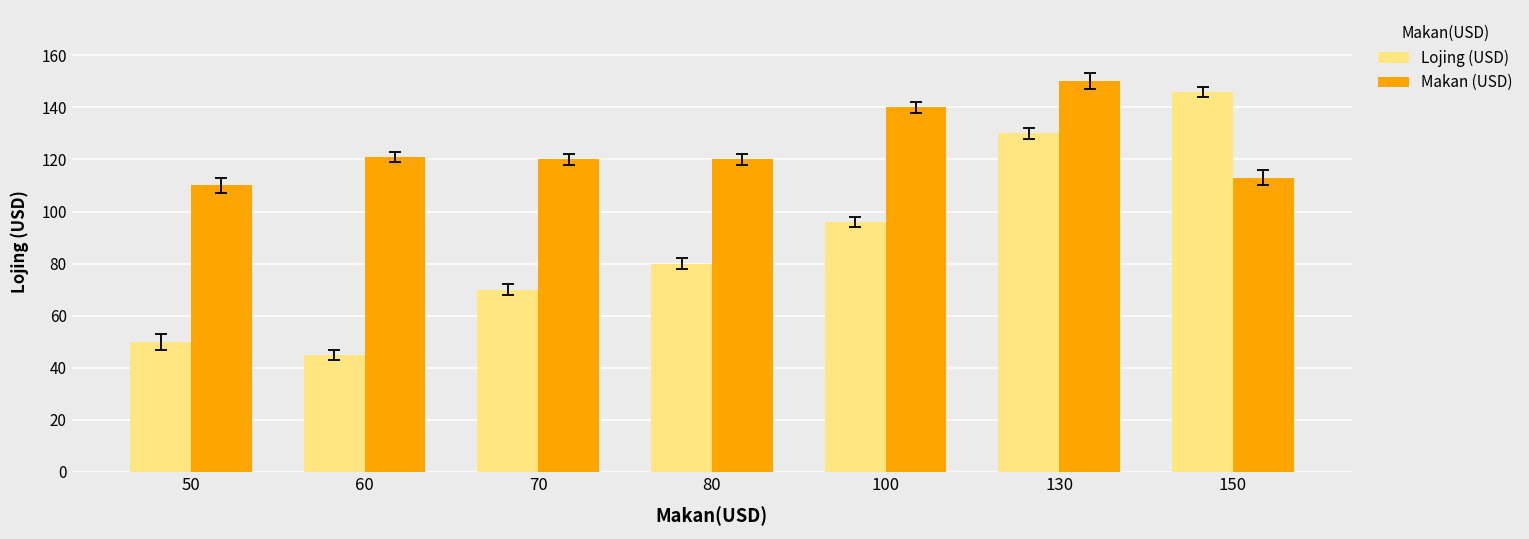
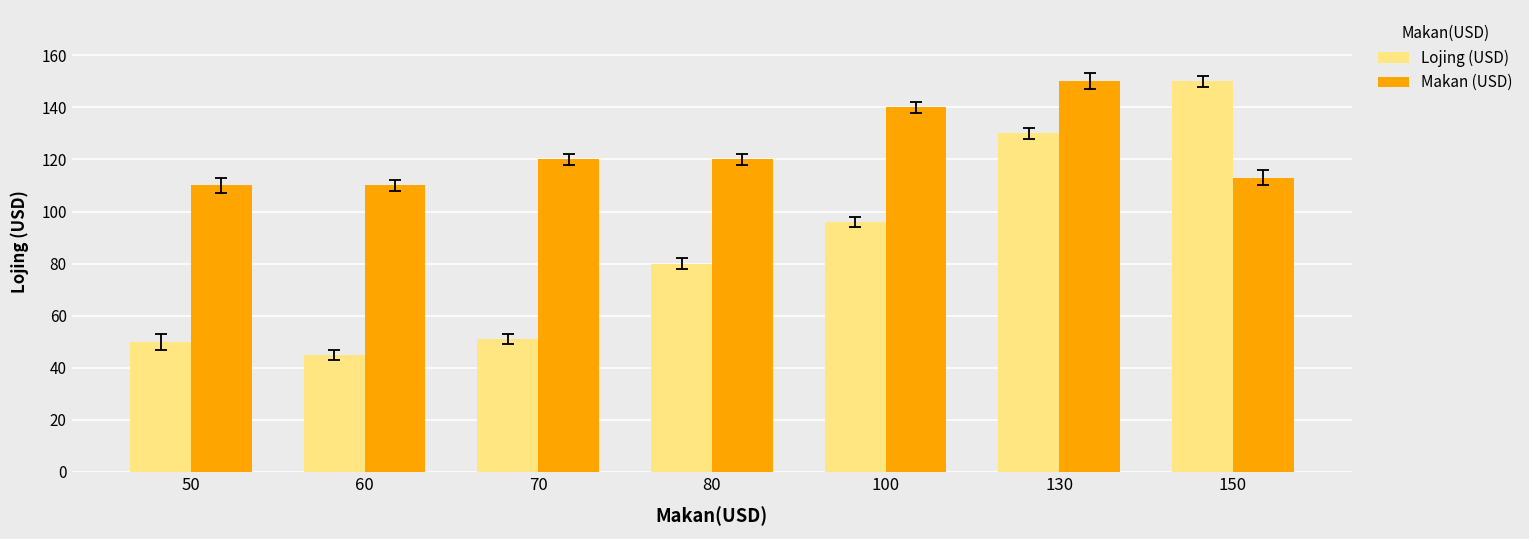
  {
    "Lojing (USD)": {
      "50": 50,
      "60": 45,
-     "70": 70,
+     "70": 51,
      "80": 80,
      "100": 96,
      "130": 130,
-     "150": 146
+     "150": 150
    },
    "Makan (USD)": {
      "50": 110,
-     "60": 121,
+     "60": 110,
      "70": 120,
      "80": 120,
      "100": 140,
      "130": 150,
      "150": 113
    }
  }
